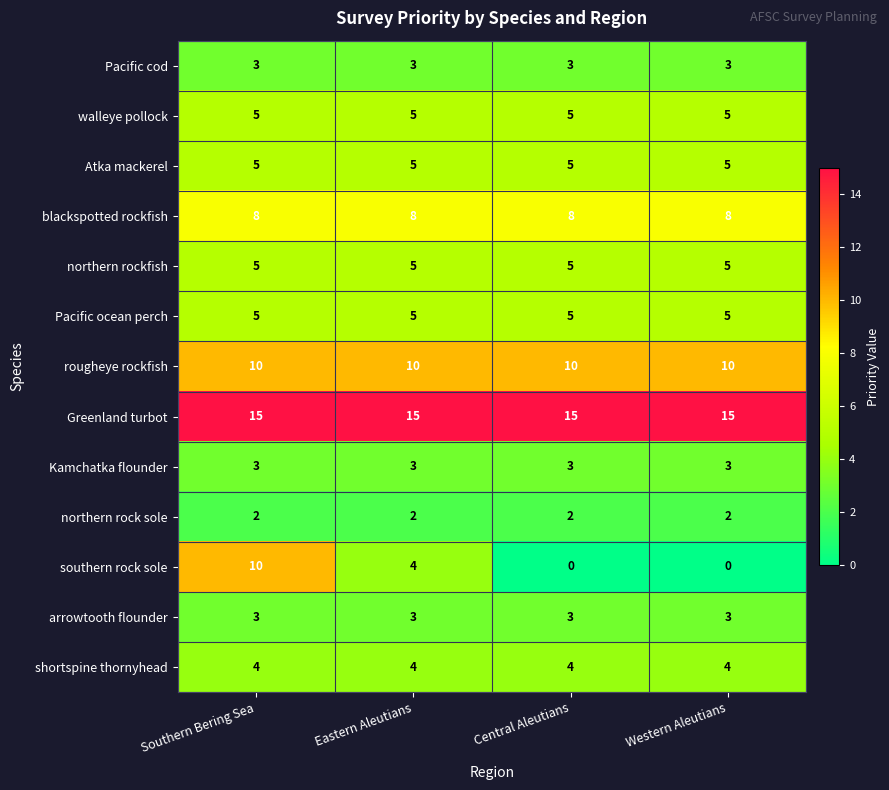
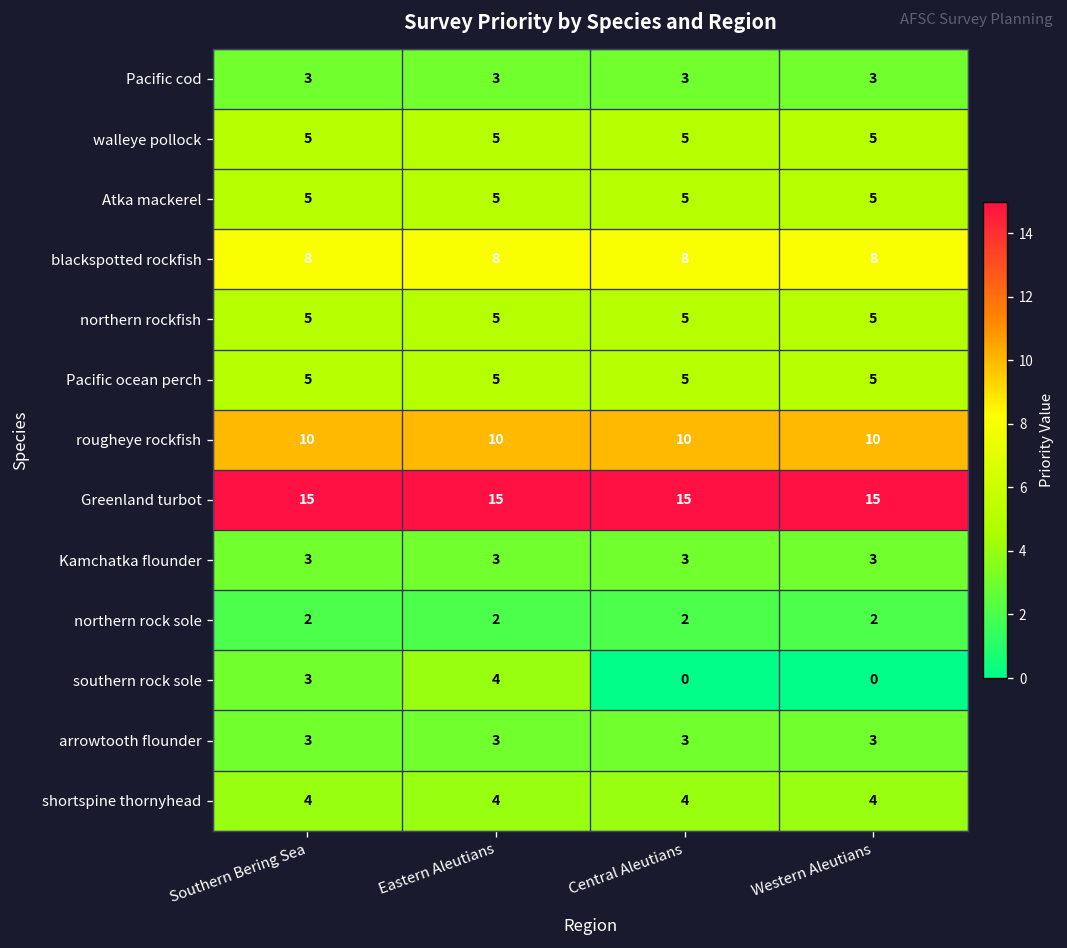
  {
    "Pacific cod": {
      "Southern Bering Sea": 3,
      "Eastern Aleutians": 3,
      "Central Aleutians": 3,
      "Western Aleutians": 3
    },
    "walleye pollock": {
      "Southern Bering Sea": 5,
      "Eastern Aleutians": 5,
      "Central Aleutians": 5,
      "Western Aleutians": 5
    },
    "Atka mackerel": {
      "Southern Bering Sea": 5,
      "Eastern Aleutians": 5,
      "Central Aleutians": 5,
      "Western Aleutians": 5
    },
    "blackspotted rockfish": {
      "Southern Bering Sea": 8,
      "Eastern Aleutians": 8,
      "Central Aleutians": 8,
      "Western Aleutians": 8
    },
    "northern rockfish": {
      "Southern Bering Sea": 5,
      "Eastern Aleutians": 5,
      "Central Aleutians": 5,
      "Western Aleutians": 5
    },
    "Pacific ocean perch": {
      "Southern Bering Sea": 5,
      "Eastern Aleutians": 5,
      "Central Aleutians": 5,
      "Western Aleutians": 5
    },
    "rougheye rockfish": {
      "Southern Bering Sea": 10,
      "Eastern Aleutians": 10,
      "Central Aleutians": 10,
      "Western Aleutians": 10
    },
    "Greenland turbot": {
      "Southern Bering Sea": 15,
      "Eastern Aleutians": 15,
      "Central Aleutians": 15,
      "Western Aleutians": 15
    },
    "Kamchatka flounder": {
      "Southern Bering Sea": 3,
      "Eastern Aleutians": 3,
      "Central Aleutians": 3,
      "Western Aleutians": 3
    },
    "northern rock sole": {
      "Southern Bering Sea": 2,
      "Eastern Aleutians": 2,
      "Central Aleutians": 2,
      "Western Aleutians": 2
    },
    "southern rock sole": {
-     "Southern Bering Sea": 10,
+     "Southern Bering Sea": 3,
      "Eastern Aleutians": 4,
      "Central Aleutians": 0,
      "Western Aleutians": 0
    },
    "arrowtooth flounder": {
      "Southern Bering Sea": 3,
      "Eastern Aleutians": 3,
      "Central Aleutians": 3,
      "Western Aleutians": 3
    },
    "shortspine thornyhead": {
      "Southern Bering Sea": 4,
      "Eastern Aleutians": 4,
      "Central Aleutians": 4,
      "Western Aleutians": 4
    }
  }
